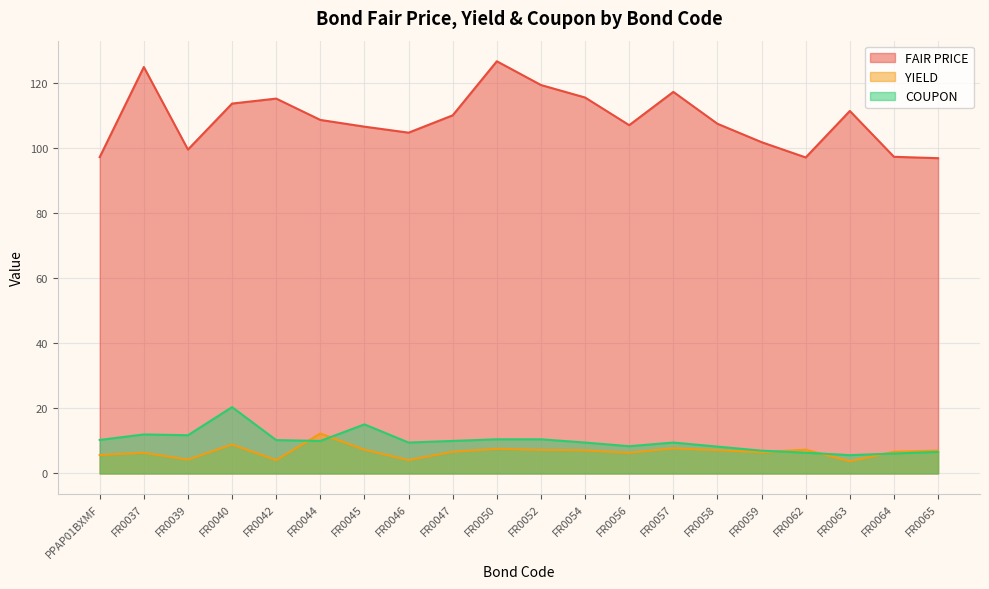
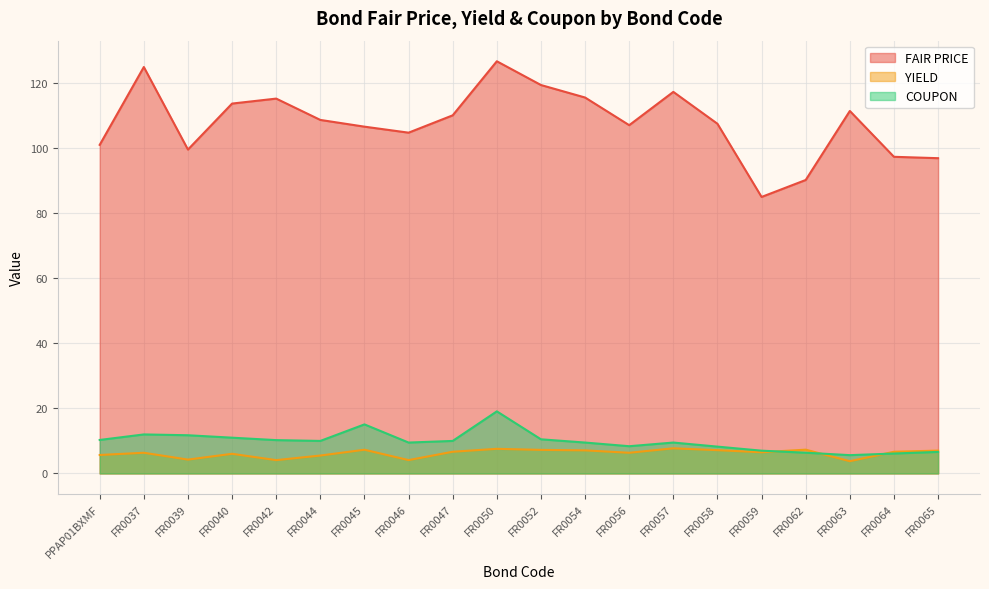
  {
    "FAIR PRICE": {
-     "PPAP01BXMF": 97,
+     "PPAP01BXMF": 101,
      "FR0037": 125,
      "FR0039": 100,
      "FR0040": 114,
      "FR0042": 115,
      "FR0044": 109,
      "FR0045": 107,
      "FR0046": 105,
      "FR0047": 110,
      "FR0050": 127,
      "FR0052": 120,
      "FR0054": 116,
      "FR0056": 107,
      "FR0057": 117,
      "FR0058": 108,
-     "FR0059": 102,
-     "FR0062": 97,
+     "FR0059": 85,
+     "FR0062": 90,
      "FR0063": 112,
      "FR0064": 97,
      "FR0065": 97
    },
    "YIELD": {
      "PPAP01BXMF": 6,
      "FR0037": 6,
      "FR0039": 4,
-     "FR0040": 9,
+     "FR0040": 6,
      "FR0042": 4,
-     "FR0044": 12,
+     "FR0044": 6,
      "FR0045": 7,
      "FR0046": 4,
      "FR0047": 7,
      "FR0050": 8,
      "FR0052": 7,
      "FR0054": 7,
      "FR0056": 6,
      "FR0057": 8,
      "FR0058": 7,
      "FR0062": 7,
      "FR0063": 4
    },
    "COUPON": {
      "PPAP01BXMF": 10,
      "FR0037": 12,
      "FR0039": 12,
-     "FR0040": 20,
+     "FR0040": 11,
      "FR0042": 10,
      "FR0044": 10,
      "FR0045": 15,
      "FR0046": 10,
      "FR0047": 10,
-     "FR0050": 11,
+     "FR0050": 19,
      "FR0052": 11,
      "FR0054": 10,
      "FR0056": 8,
      "FR0057": 10,
      "FR0058": 8,
      "FR0062": 6,
      "FR0063": 6
    }
  }
